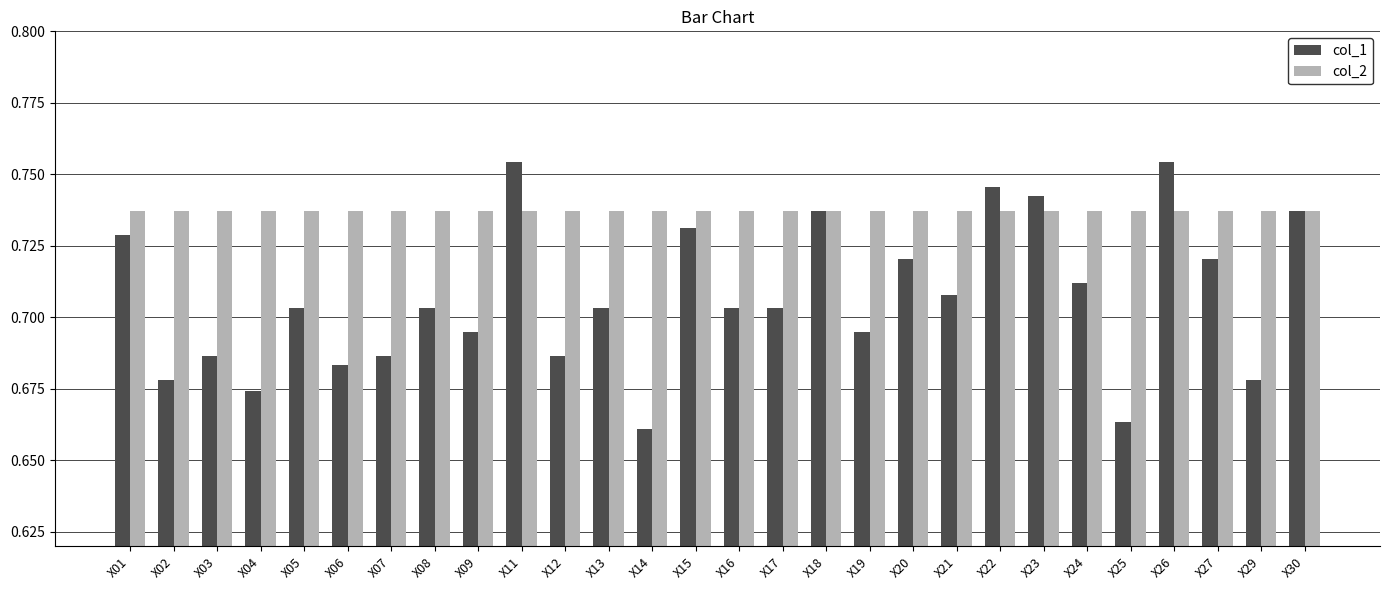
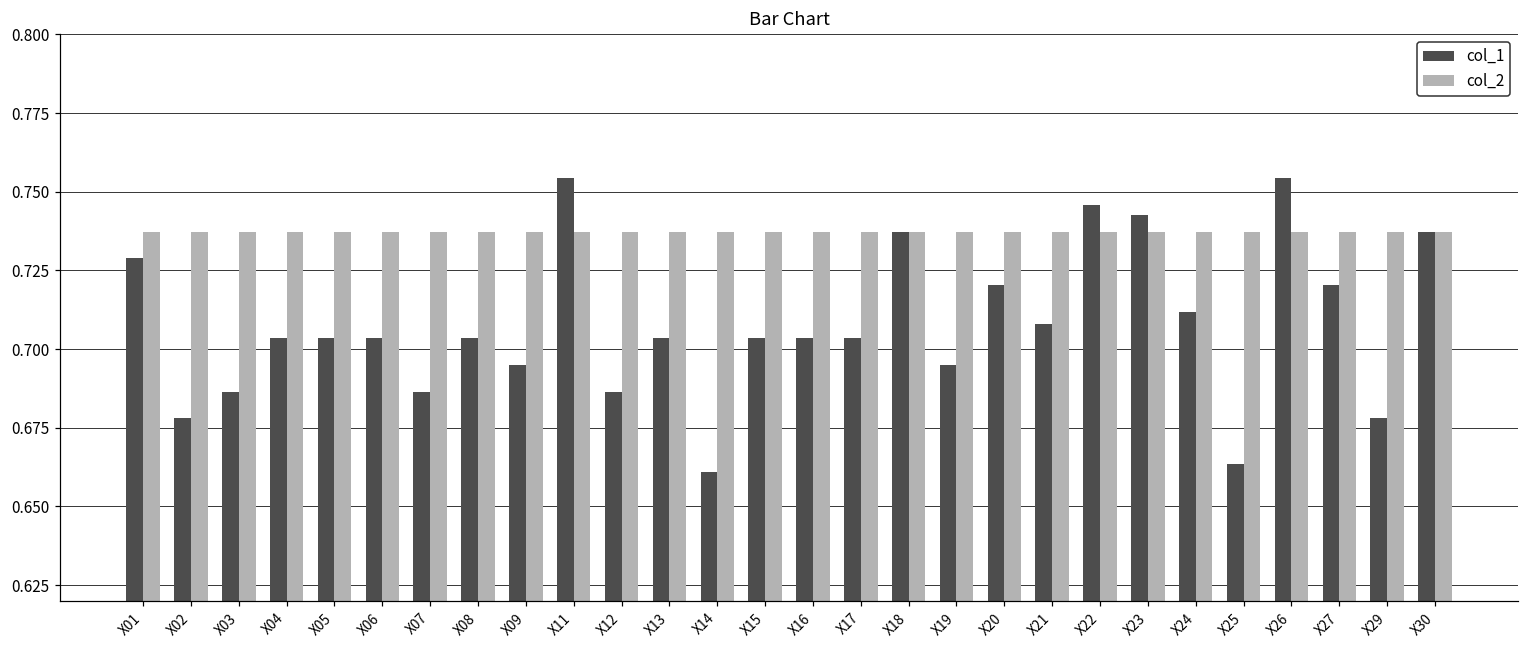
  {
    "col_1": {
      "X01": 0.729,
      "X02": 0.678,
      "X03": 0.686,
-     "X04": 0.674,
+     "X04": 0.703,
      "X05": 0.703,
-     "X06": 0.683,
+     "X06": 0.703,
      "X07": 0.686,
      "X08": 0.703,
      "X09": 0.695,
      "X11": 0.754,
      "X12": 0.686,
      "X13": 0.703,
      "X14": 0.661,
-     "X15": 0.731,
+     "X15": 0.703,
      "X16": 0.703,
      "X17": 0.703,
      "X18": 0.737,
      "X19": 0.695,
      "X20": 0.720,
      "X21": 0.708,
      "X22": 0.746,
      "X23": 0.742,
      "X24": 0.712,
      "X25": 0.664,
      "X26": 0.754,
      "X27": 0.720,
      "X29": 0.678,
      "X30": 0.737
    },
    "col_2": {
      "X01": 0.737,
      "X02": 0.737,
      "X03": 0.737,
      "X04": 0.737,
      "X05": 0.737,
      "X06": 0.737,
      "X07": 0.737,
      "X08": 0.737,
      "X09": 0.737,
      "X11": 0.737,
      "X12": 0.737,
      "X13": 0.737,
      "X14": 0.737,
      "X15": 0.737,
      "X16": 0.737,
      "X17": 0.737,
      "X18": 0.737,
      "X19": 0.737,
      "X20": 0.737,
      "X21": 0.737,
      "X22": 0.737,
      "X23": 0.737,
      "X24": 0.737,
      "X25": 0.737,
      "X26": 0.737,
      "X27": 0.737,
      "X29": 0.737,
      "X30": 0.737
    }
  }
